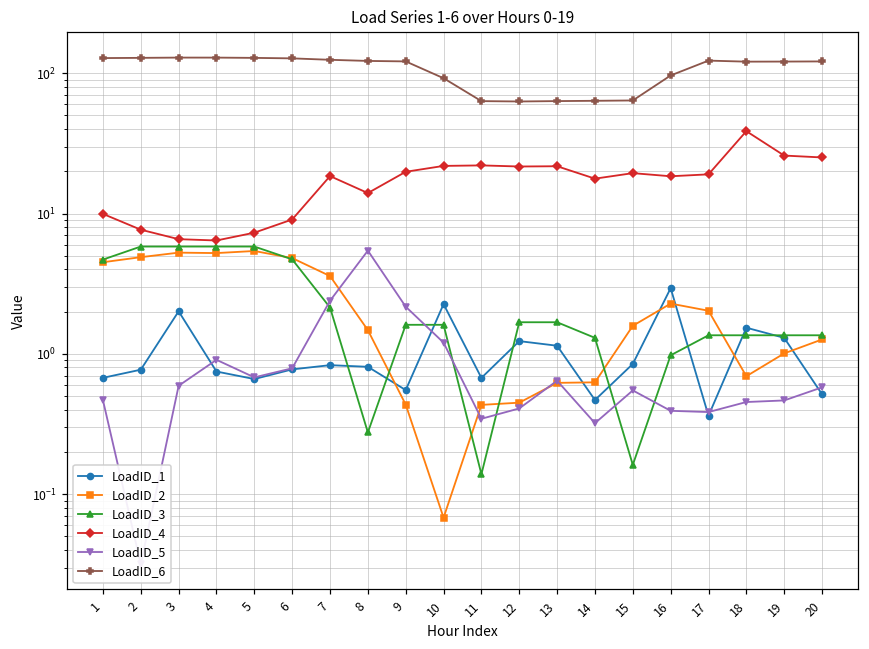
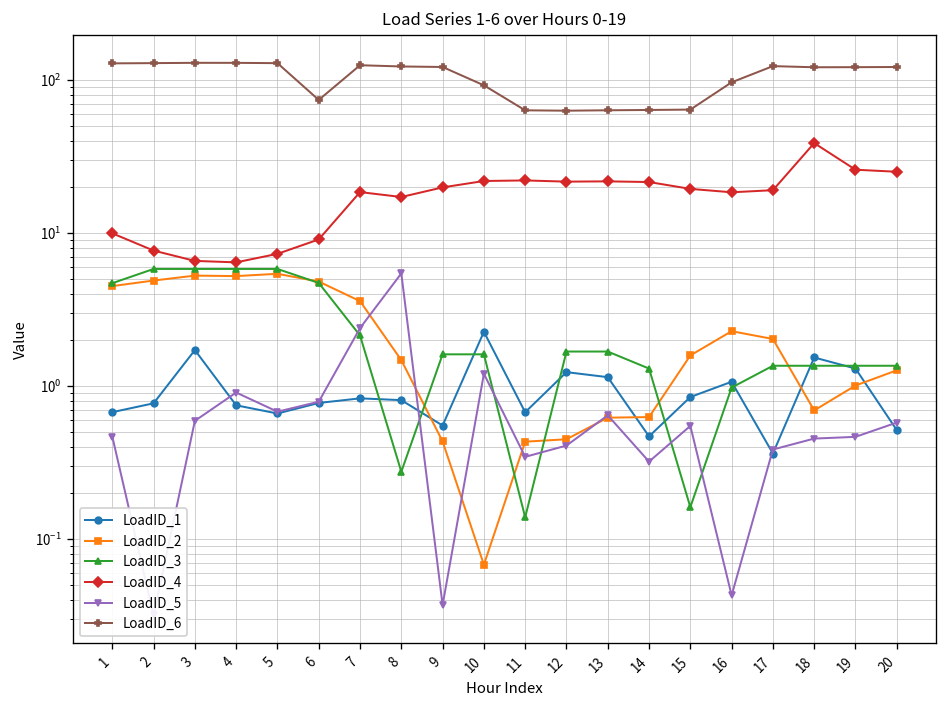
  {
    "LoadID_1": {
      "1": 0.7,
      "2": 0.8,
-     "3": 2.0,
+     "3": 1.7,
      "4": 0.7,
      "7": 0.8,
      "8": 0.8,
      "9": 0.55,
      "10": 2.3,
      "11": 0.7,
      "12": 1.2,
      "13": 1.1,
      "14": 0.47,
      "15": 0.8,
-     "16": 2.9,
+     "16": 1.1,
      "17": 0.36,
      "18": 1.5,
      "20": 0.5
    },
    "LoadID_2": {
      "2": 4.9,
      "3": 5.3,
      "4": 5.2,
      "5": 5.4,
      "7": 3.6,
      "8": 1.5,
      "9": 0.43,
      "10": 0.07,
      "11": 0.43,
      "12": 0.45,
      "14": 0.6,
      "15": 1.6,
      "16": 2.3,
      "17": 2.0,
      "18": 0.7,
      "19": 1.0,
      "20": 1.3
    },
    "LoadID_3": {
      "2": 6,
      "3": 6,
      "4": 6,
      "5": 6,
      "7": 2.1,
      "8": 0.28,
      "9": 1.6,
      "10": 1.6,
      "11": 0.14,
      "12": 1.7,
      "13": 1.7,
      "14": 1.3,
      "15": 0.16,
      "16": 1.0,
      "17": 1.4,
      "18": 1.4,
      "20": 1.4
    },
    "LoadID_4": {
      "1": 10,
      "2": 8,
      "3": 7,
      "4": 6,
      "5": 7,
      "6": 9,
      "7": 18,
-     "8": 14,
+     "8": 17,
      "9": 20,
      "10": 22,
      "11": 22,
      "12": 22,
      "13": 22,
-     "14": 18,
+     "14": 22,
      "15": 19,
      "16": 18,
      "17": 19,
      "18": 39,
      "19": 26,
      "20": 25
    },
    "LoadID_5": {
      "1": 0.47,
      "3": 0.6,
      "4": 0.9,
      "7": 2.4,
      "8": 5.4,
-     "9": 2.2,
+     "9": 0.037,
      "10": 1.2,
      "11": 0.34,
      "12": 0.41,
      "14": 0.32,
      "15": 0.55,
-     "16": 0.39,
+     "16": 0.043,
      "17": 0.38,
      "18": 0.45,
      "19": 0.47,
      "20": 0.6
    },
    "LoadID_6": {
      "1": 130,
      "2": 130,
      "3": 130,
      "4": 130,
      "5": 130,
-     "6": 130,
+     "6": 70,
      "7": 120,
      "8": 120,
      "9": 120,
      "10": 90,
      "11": 60,
      "12": 60,
      "13": 60,
      "14": 60,
      "15": 60,
      "16": 100,
      "17": 120,
      "18": 120,
      "19": 120,
      "20": 120
    }
  }
